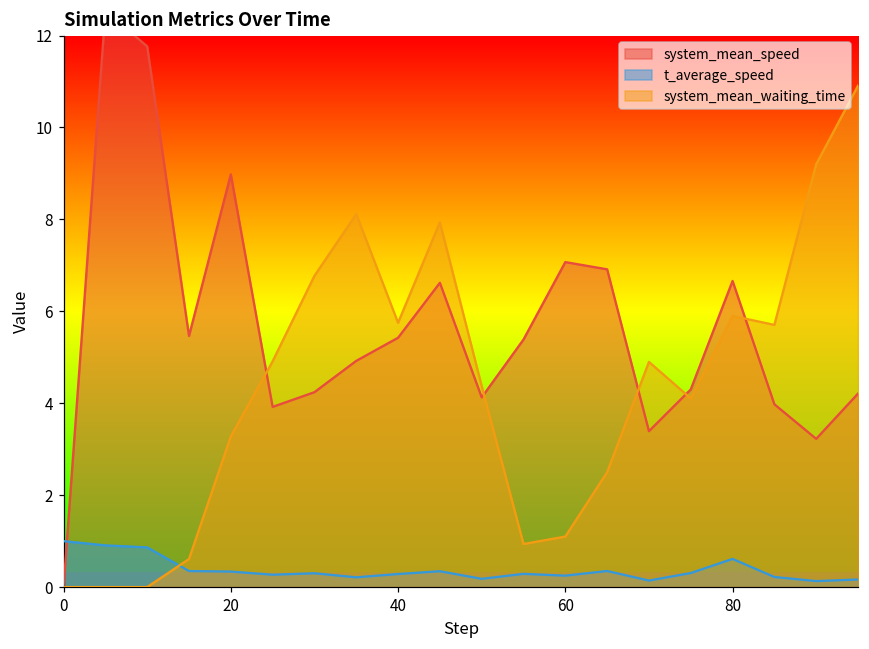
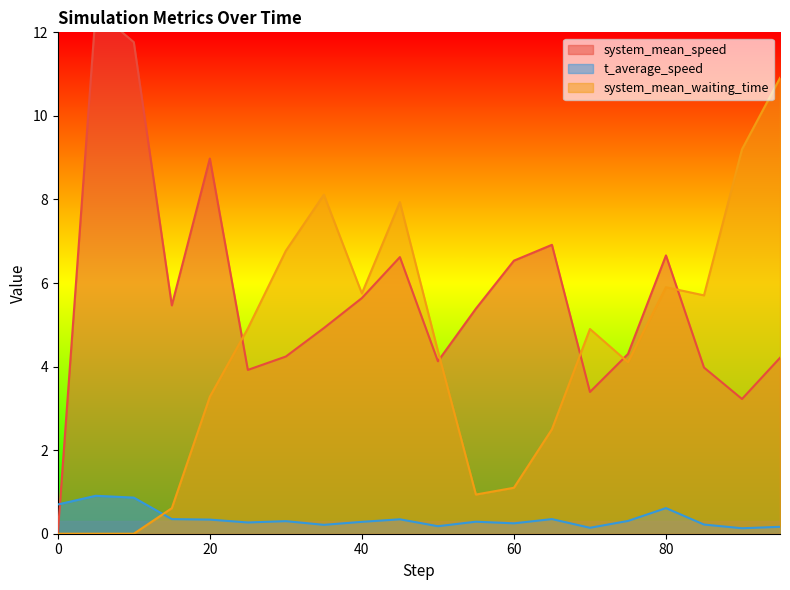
  {
    "system_mean_speed": {
      "20": 9.0,
-     "40": 5.4,
-     "60": 7.1,
+     "40": 5.6,
+     "60": 6.5,
      "80": 6.7
    },
    "t_average_speed": {
-     "0": 1.0,
+     "0": 0.7,
      "20": 0.3,
      "80": 0.6
    },
    "system_mean_waiting_time": {
      "20": 3.3,
      "40": 5.8,
      "60": 1.1,
      "80": 5.9
    }
  }
